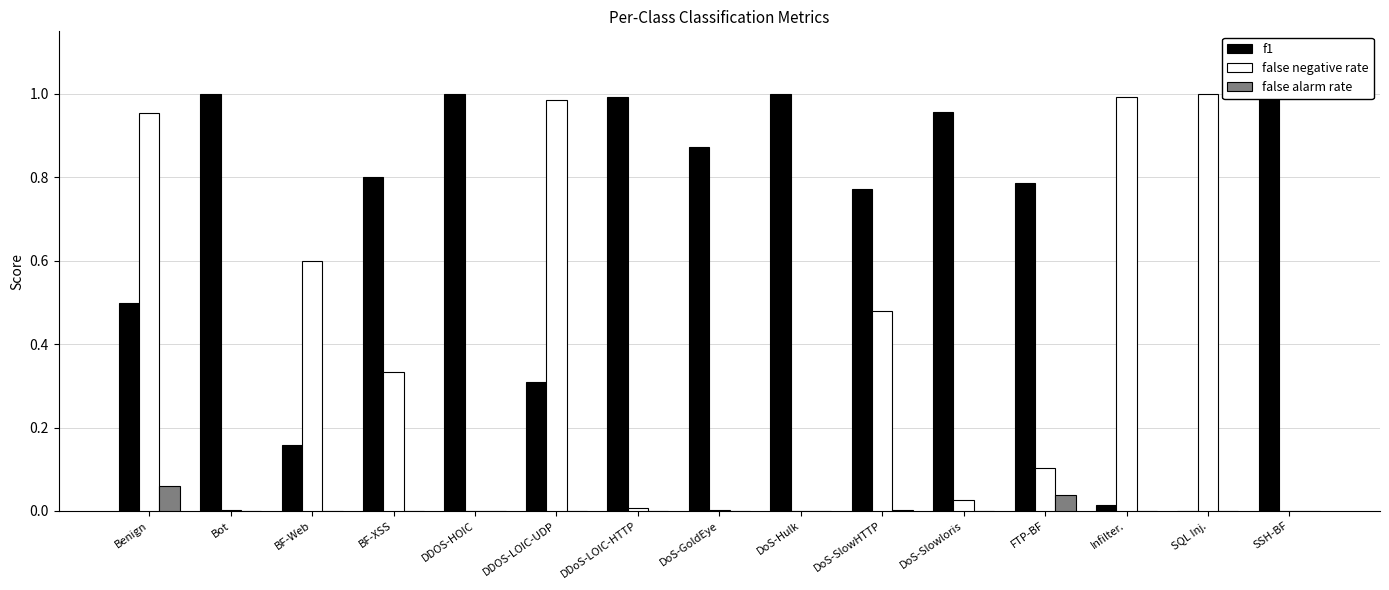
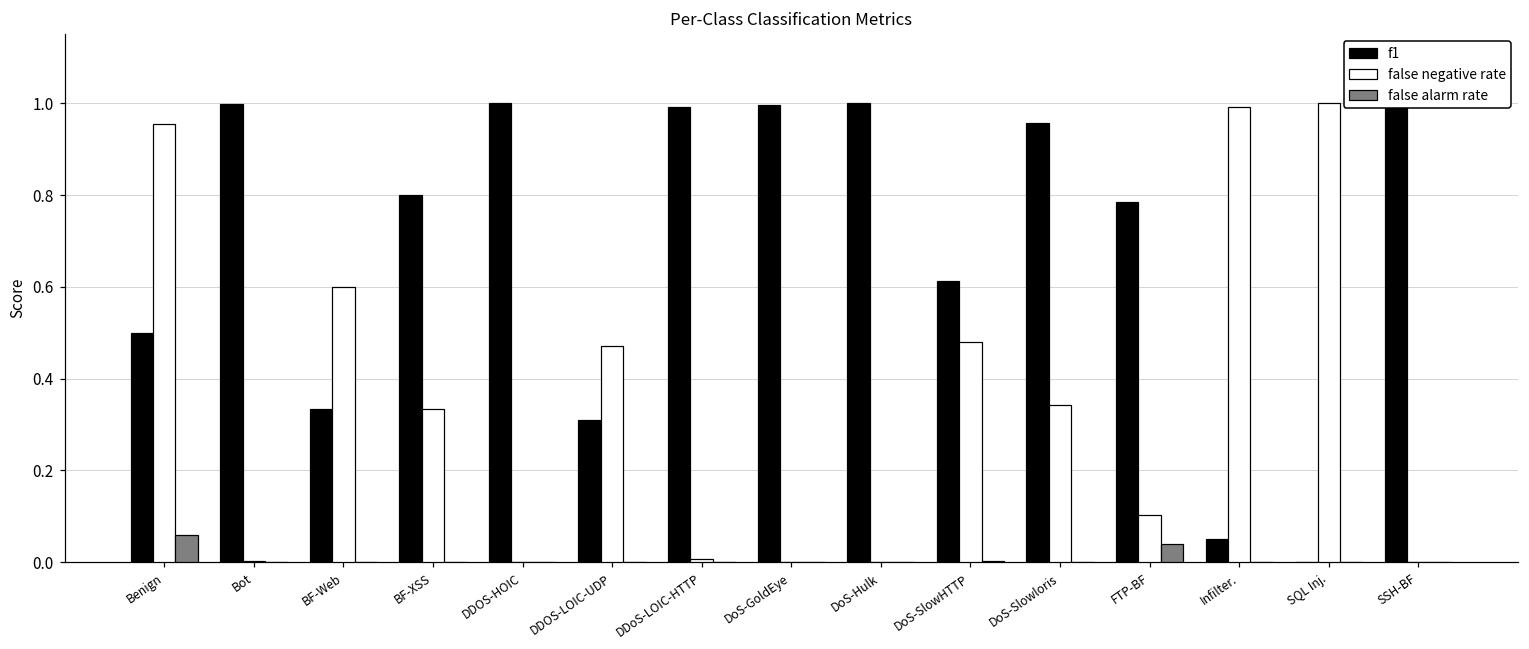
  {
    "f1": {
      "Benign": 0.50,
      "Bot": 1.00,
-     "BF-Web": 0.16,
+     "BF-Web": 0.33,
      "BF-XSS": 0.80,
      "DDOS-HOIC": 1.00,
      "DDOS-LOIC-UDP": 0.31,
      "DDoS-LOIC-HTTP": 0.99,
-     "DoS-GoldEye": 0.87,
+     "DoS-GoldEye": 1.00,
      "DoS-Hulk": 1.00,
-     "DoS-SlowHTTP": 0.77,
+     "DoS-SlowHTTP": 0.61,
      "DoS-Slowloris": 0.96,
      "FTP-BF": 0.79,
-     "Infilter.": 0.01,
+     "Infilter.": 0.05,
      "SQL Inj.": 0.00
    },
    "false negative rate": {
      "Benign": 0.96,
      "BF-Web": 0.60,
      "BF-XSS": 0.33,
-     "DDOS-LOIC-UDP": 0.99,
+     "DDOS-LOIC-UDP": 0.47,
      "DDoS-LOIC-HTTP": 0.01,
      "DoS-SlowHTTP": 0.48,
-     "DoS-Slowloris": 0.03,
+     "DoS-Slowloris": 0.34,
      "FTP-BF": 0.10,
      "Infilter.": 0.99,
      "SQL Inj.": 1.00
    },
    "false alarm rate": {
      "Benign": 0.06,
      "BF-Web": 0.00,
      "BF-XSS": 0.00,
      "DDOS-HOIC": 0.00,
      "FTP-BF": 0.04,
      "SQL Inj.": 0.00
    }
  }
